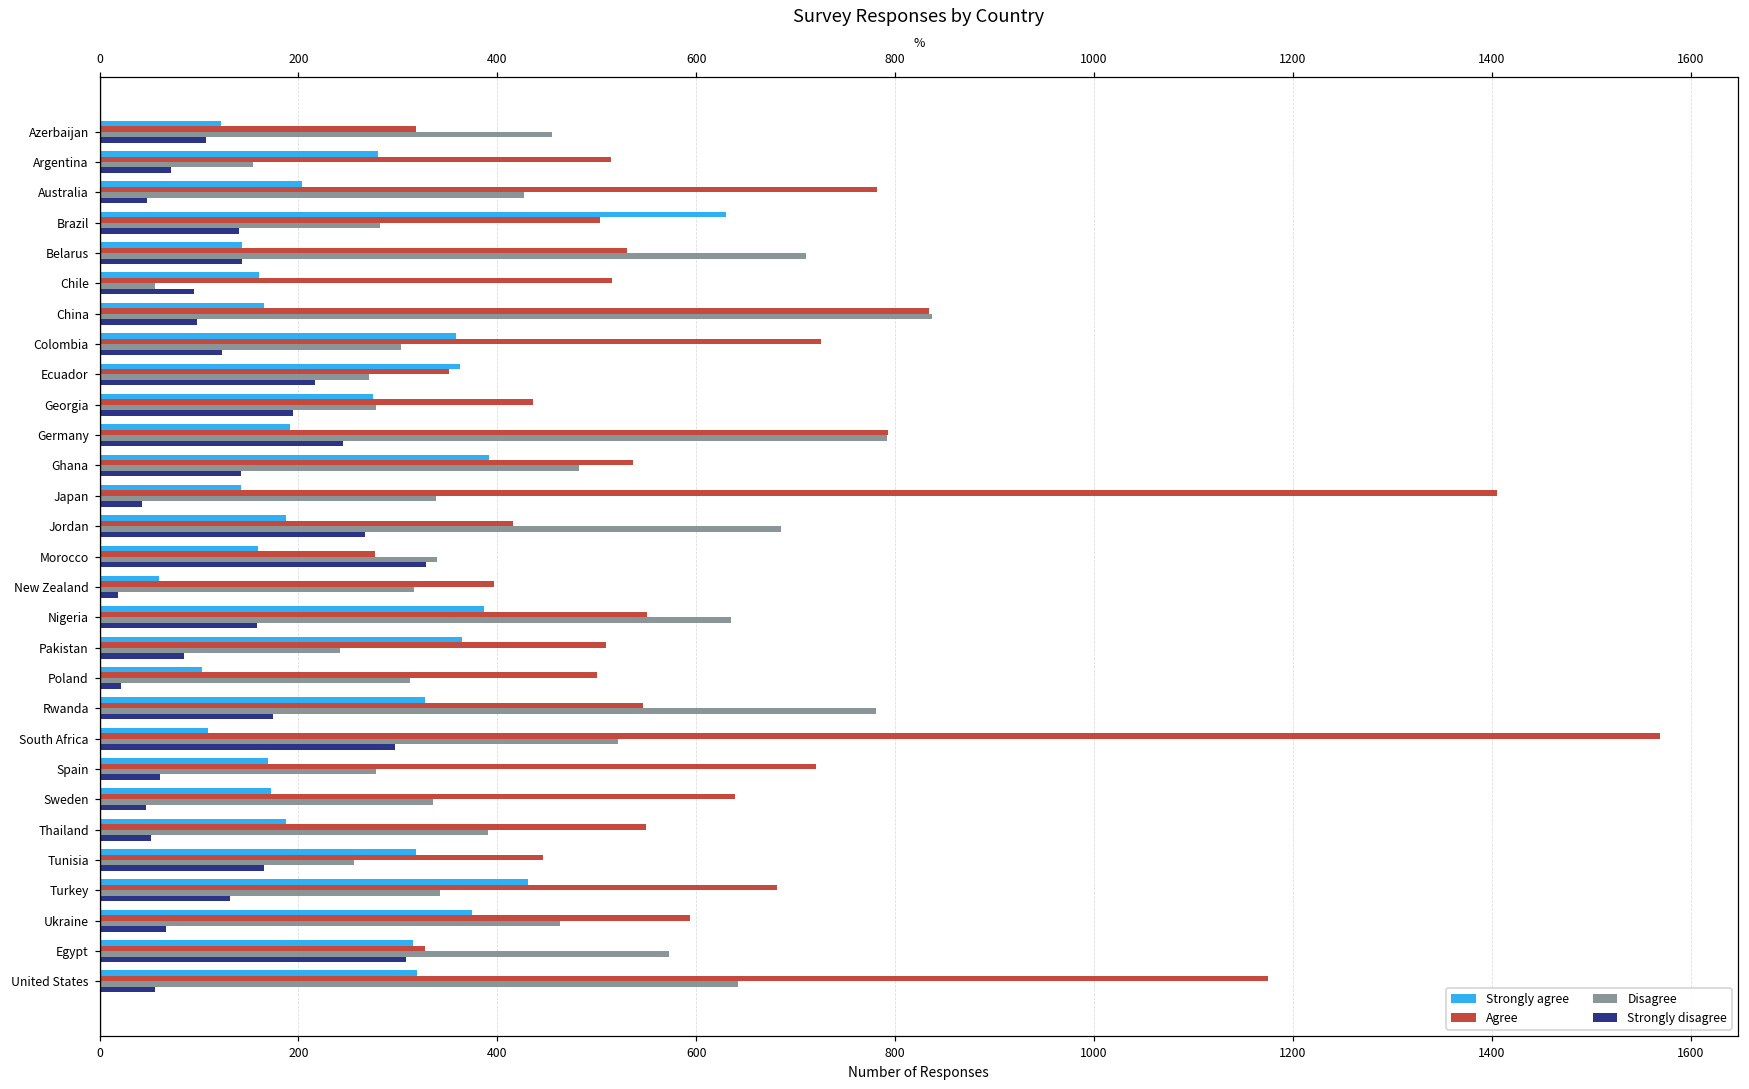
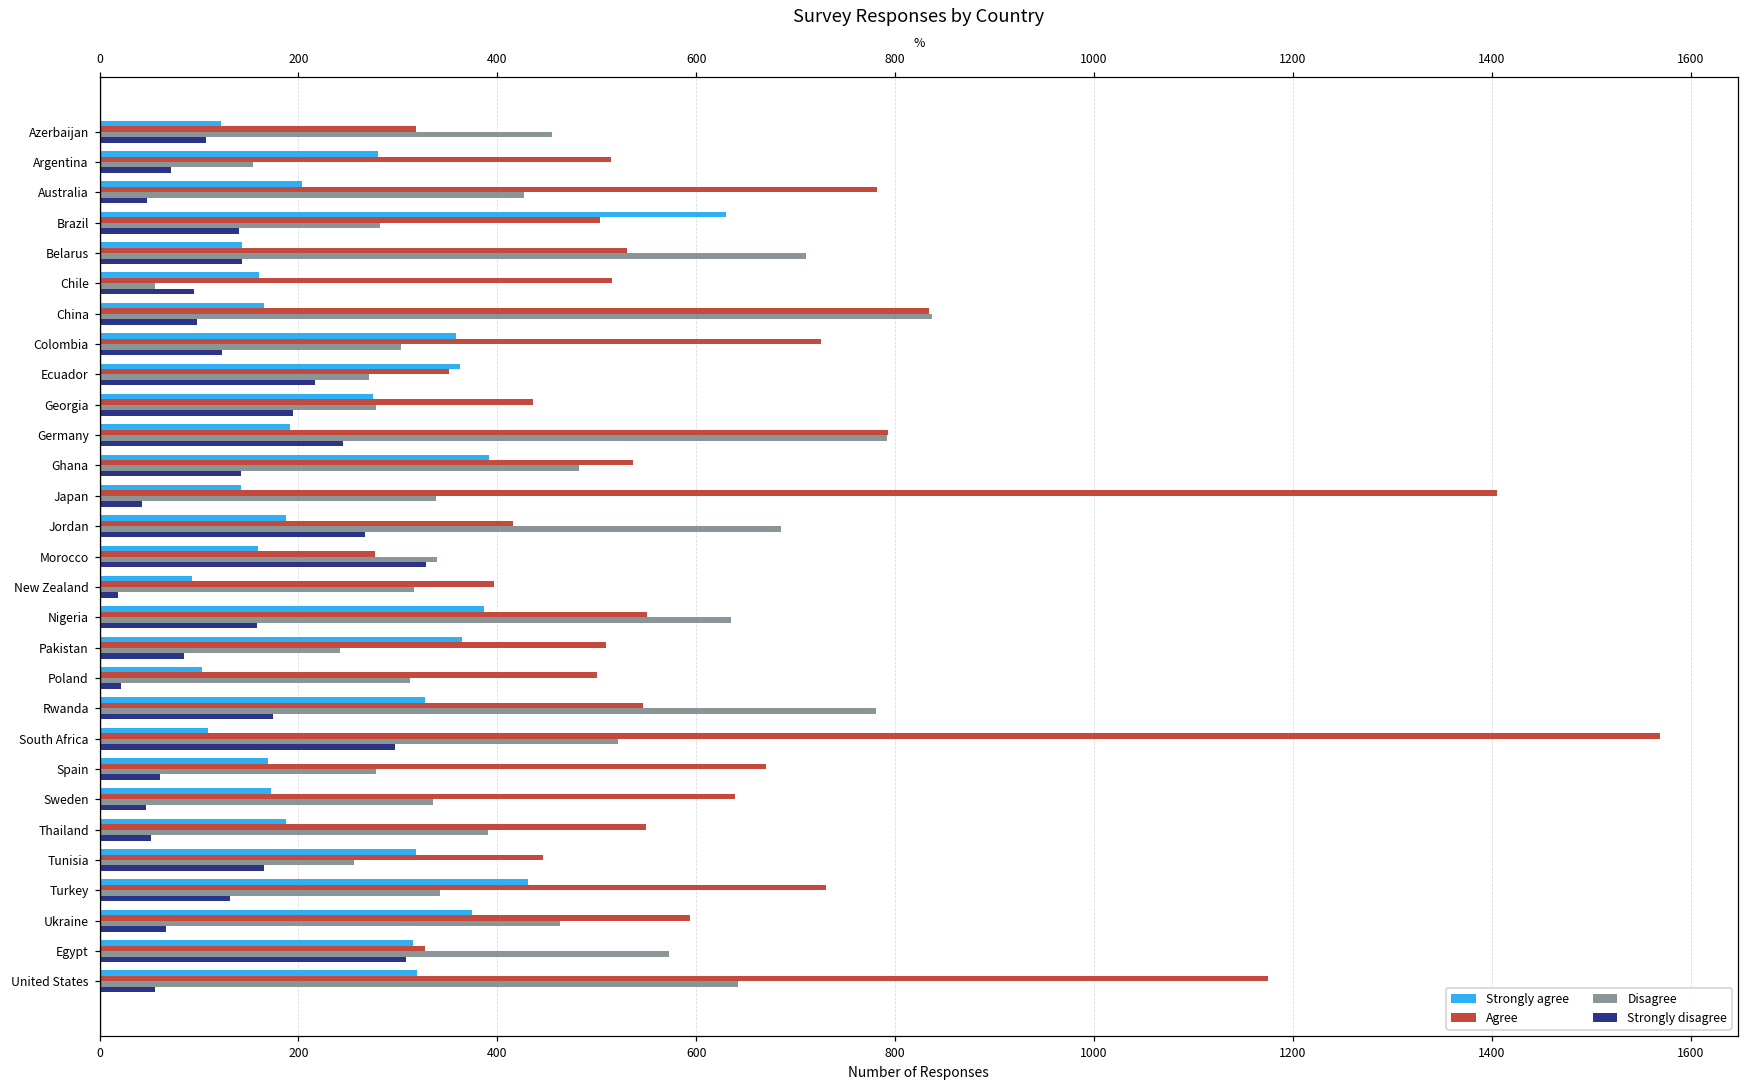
  {
    "Strongly agree": {
      "Azerbaijan": 120,
      "Argentina": 280,
      "Australia": 200,
      "Brazil": 630,
      "Belarus": 140,
      "Chile": 160,
      "China": 170,
      "Colombia": 360,
      "Ecuador": 360,
      "Georgia": 280,
      "Germany": 190,
      "Ghana": 390,
      "Japan": 140,
      "Jordan": 190,
      "Morocco": 160,
-     "New Zealand": 60,
+     "New Zealand": 90,
      "Nigeria": 390,
      "Pakistan": 360,
      "Poland": 100,
      "Rwanda": 330,
      "South Africa": 110,
      "Spain": 170,
      "Sweden": 170,
      "Thailand": 190,
      "Tunisia": 320,
      "Turkey": 430,
      "Ukraine": 380,
      "Egypt": 320,
      "United States": 320
    },
    "Agree": {
      "Azerbaijan": 320,
      "Argentina": 510,
      "Australia": 780,
      "Brazil": 500,
      "Belarus": 530,
      "Chile": 520,
      "China": 830,
      "Colombia": 730,
      "Ecuador": 350,
      "Georgia": 440,
      "Germany": 790,
      "Ghana": 540,
      "Japan": 1410,
      "Jordan": 420,
      "Morocco": 280,
      "New Zealand": 400,
      "Nigeria": 550,
      "Pakistan": 510,
      "Poland": 500,
      "Rwanda": 550,
      "South Africa": 1570,
-     "Spain": 720,
+     "Spain": 670,
      "Sweden": 640,
      "Thailand": 550,
      "Tunisia": 450,
-     "Turkey": 680,
+     "Turkey": 730,
      "Ukraine": 590,
      "Egypt": 330,
      "United States": 1180
    },
    "Disagree": {
      "Azerbaijan": 460,
      "Argentina": 150,
      "Australia": 430,
      "Brazil": 280,
      "Belarus": 710,
      "Chile": 60,
      "China": 840,
      "Colombia": 300,
      "Ecuador": 270,
      "Georgia": 280,
      "Germany": 790,
      "Ghana": 480,
      "Japan": 340,
      "Jordan": 690,
      "Morocco": 340,
      "New Zealand": 320,
      "Nigeria": 640,
      "Pakistan": 240,
      "Poland": 310,
      "Rwanda": 780,
      "South Africa": 520,
      "Spain": 280,
      "Sweden": 340,
      "Thailand": 390,
      "Tunisia": 260,
      "Turkey": 340,
      "Ukraine": 460,
      "Egypt": 570,
      "United States": 640
    },
    "Strongly disagree": {
      "Azerbaijan": 110,
      "Argentina": 70,
      "Australia": 50,
      "Brazil": 140,
      "Belarus": 140,
      "Chile": 100,
      "China": 100,
      "Colombia": 120,
      "Ecuador": 220,
      "Georgia": 200,
      "Germany": 250,
      "Ghana": 140,
      "Japan": 40,
      "Jordan": 270,
      "Morocco": 330,
      "New Zealand": 20,
      "Nigeria": 160,
      "Pakistan": 90,
      "Poland": 20,
      "Rwanda": 170,
      "South Africa": 300,
      "Spain": 60,
      "Sweden": 50,
      "Thailand": 50,
      "Tunisia": 170,
      "Turkey": 130,
      "Ukraine": 70,
      "Egypt": 310,
      "United States": 60
    }
  }
